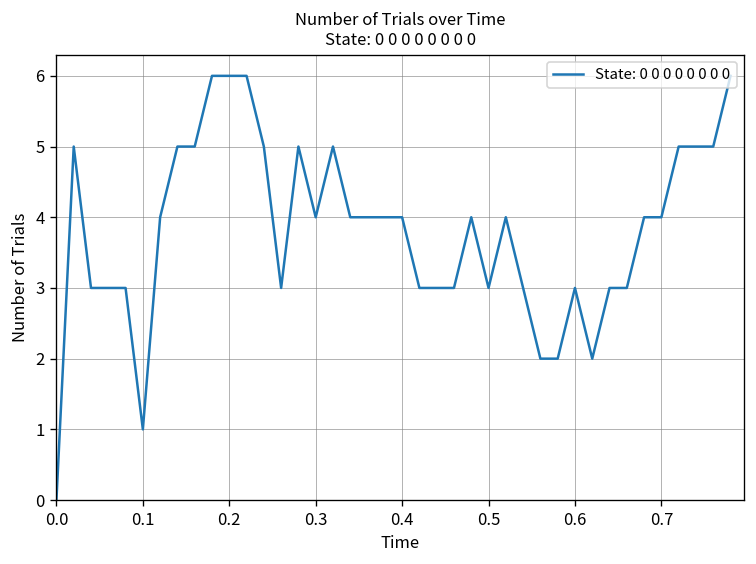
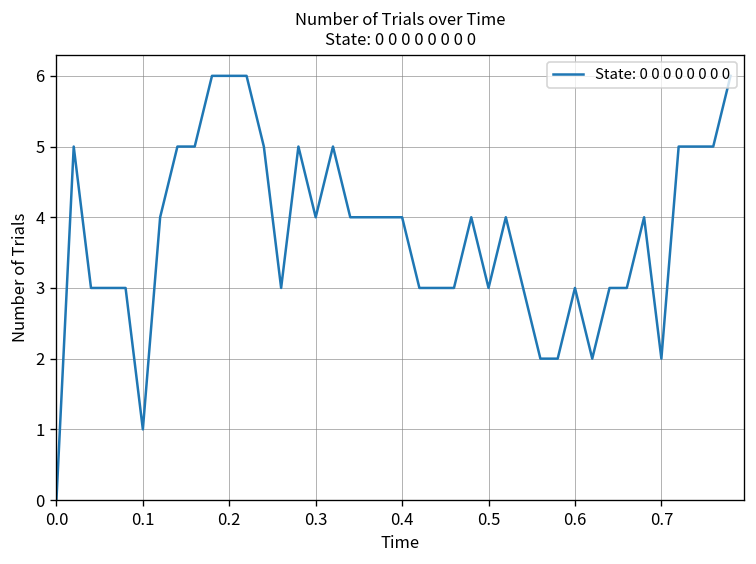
  {
    "0.0": 0,
    "0.1": 1,
    "0.2": 6,
    "0.3": 4,
    "0.4": 4,
    "0.5": 3,
    "0.6": 3,
-   "0.7": 4
+   "0.7": 2
  }
